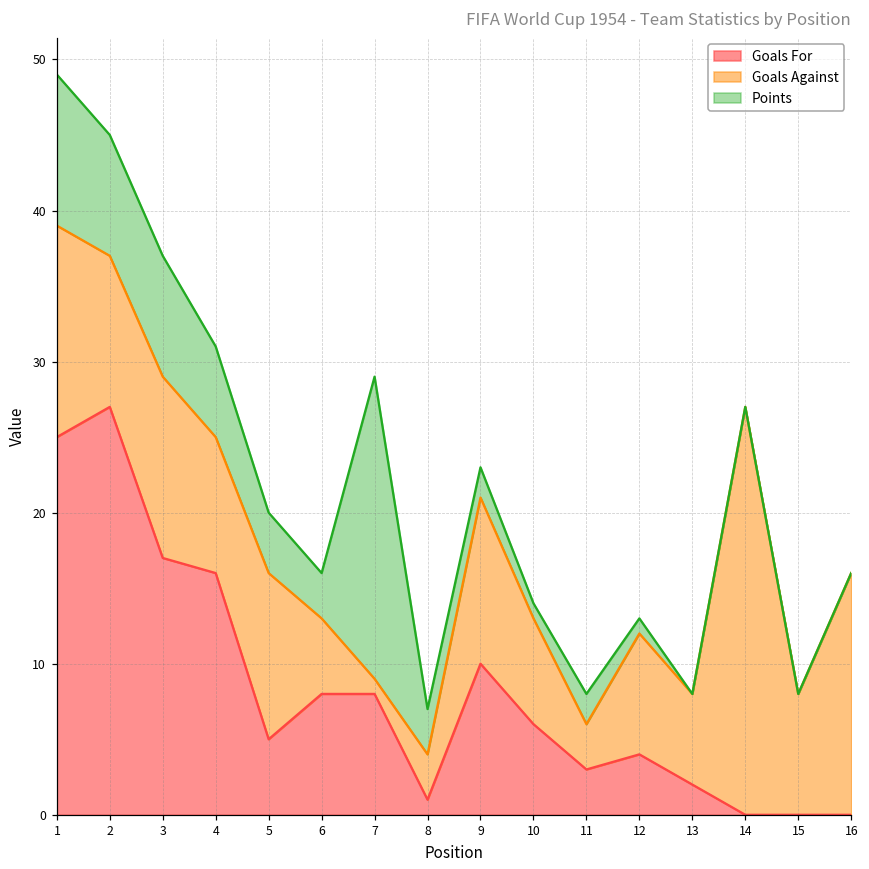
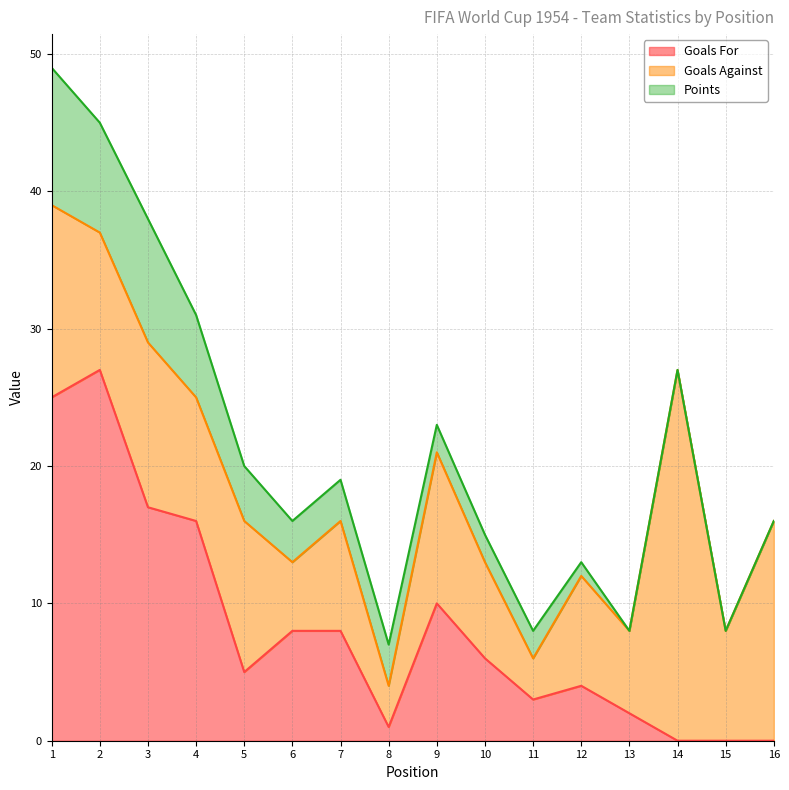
  {
    "Goals For": {
      "1": 25,
      "2": 27,
      "3": 17,
      "4": 16,
      "5": 5,
      "6": 8,
      "7": 8,
      "8": 1,
      "9": 10,
      "10": 6,
      "11": 3,
      "12": 4,
      "13": 2,
      "14": 0,
      "15": 0,
      "16": 0
    },
    "Goals Against": {
      "1": 14,
      "2": 10,
      "3": 12,
      "4": 9,
      "5": 11,
      "6": 5,
-     "7": 1,
+     "7": 8,
      "8": 3,
      "9": 11,
      "10": 7,
      "11": 3,
      "12": 8
    },
    "Points": {
      "1": 10,
      "2": 8,
-     "3": 8,
+     "3": 9,
      "4": 6,
      "5": 4,
      "6": 3,
-     "7": 20,
+     "7": 3,
      "8": 3,
      "9": 2,
-     "10": 1,
+     "10": 2,
      "11": 2,
      "12": 1
    }
  }
